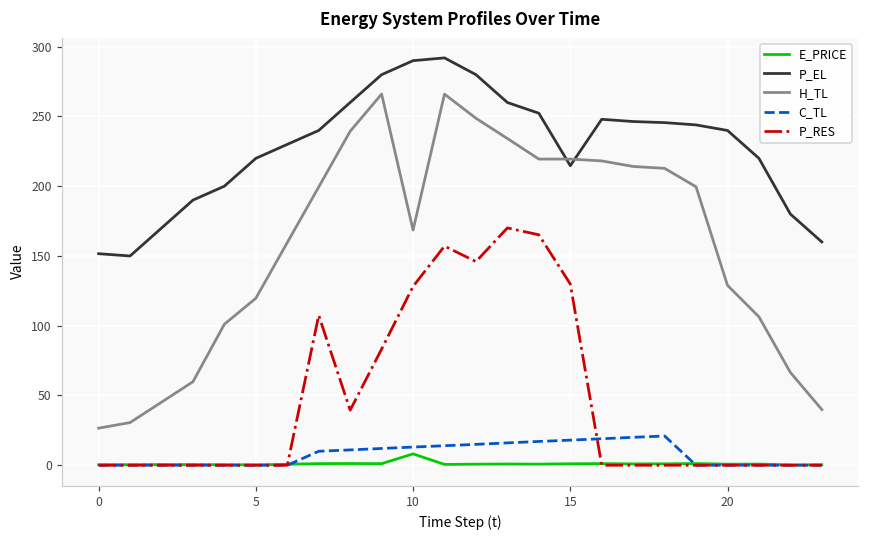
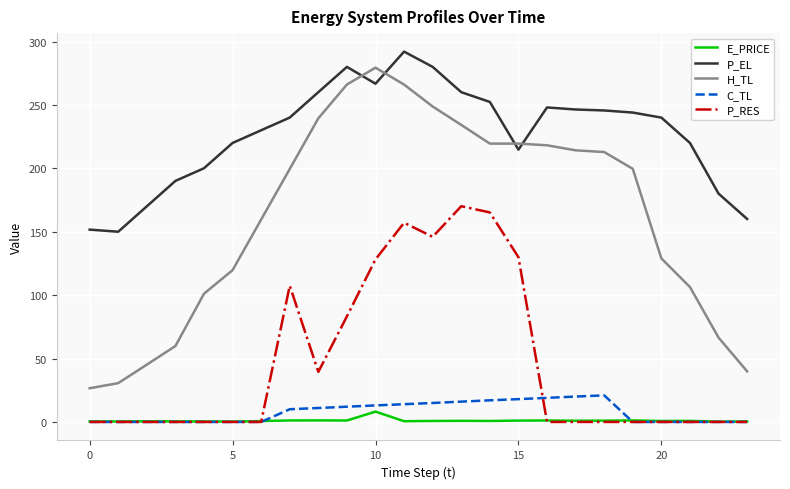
  {
    "E_PRICE": {
      "10": 8,
      "15": 1
    },
    "P_EL": {
      "0": 152,
      "5": 220,
-     "10": 290,
+     "10": 267,
      "15": 215,
      "20": 240
    },
    "H_TL": {
      "0": 27,
      "5": 120,
-     "10": 169,
+     "10": 279,
      "15": 219,
      "20": 129
    },
    "C_TL": {
      "10": 13,
      "15": 18
    },
    "P_RES": {
      "10": 128,
      "15": 130
    }
  }
